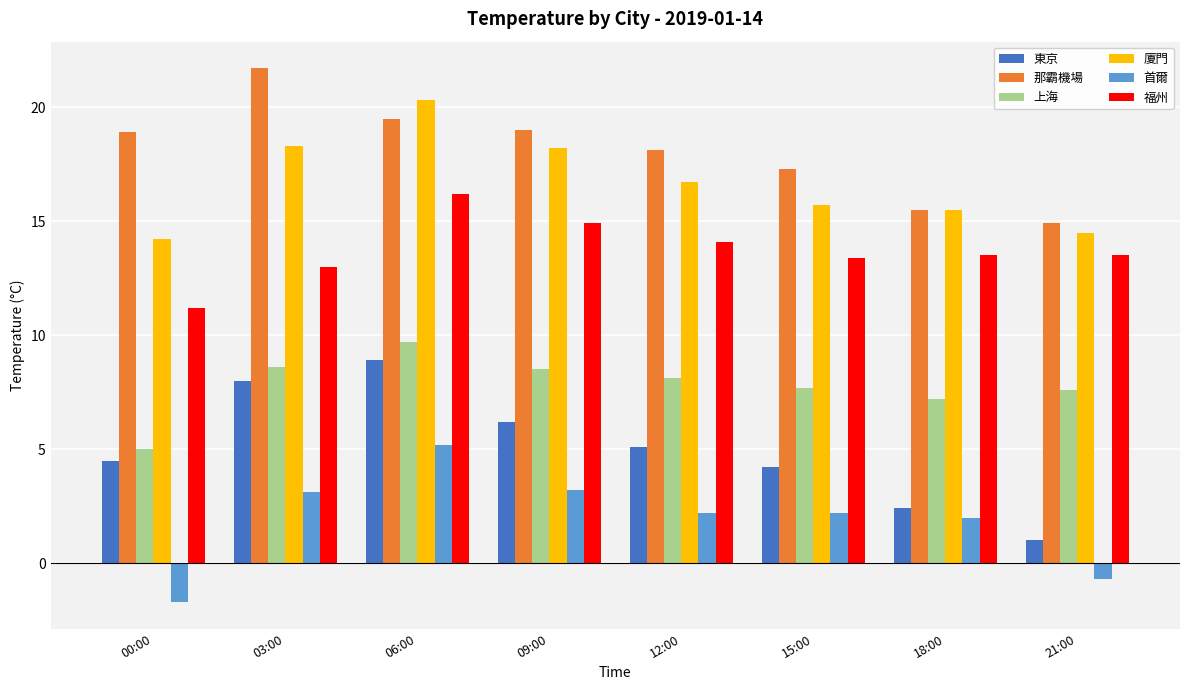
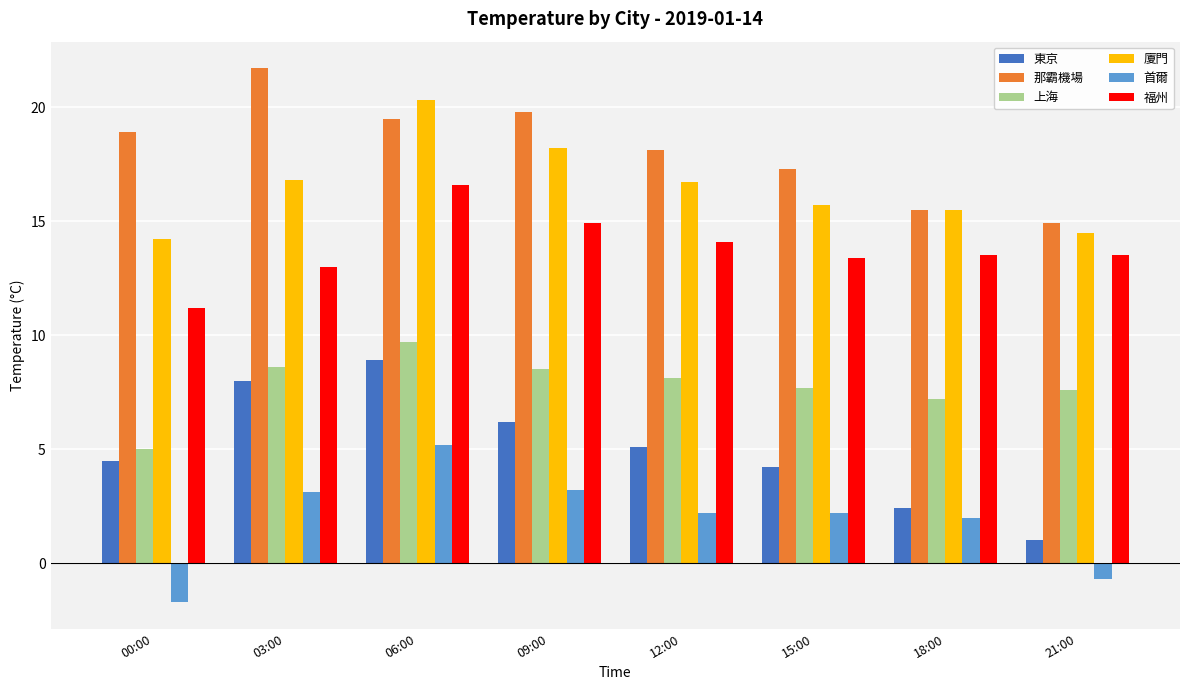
  {
    "那霸機場": {
      "00:00": 18.9,
      "03:00": 21.7,
      "06:00": 19.5,
-     "09:00": 19.0,
+     "09:00": 19.8,
      "12:00": 18.1,
      "15:00": 17.3,
      "18:00": 15.5,
      "21:00": 14.9
    },
    "上海": {
      "00:00": 5.0,
      "03:00": 8.6,
      "06:00": 9.7,
      "09:00": 8.5,
      "12:00": 8.1,
      "15:00": 7.7,
      "18:00": 7.2,
      "21:00": 7.6
    },
    "廈門": {
      "00:00": 14.2,
-     "03:00": 18.3,
+     "03:00": 16.8,
      "06:00": 20.3,
      "09:00": 18.2,
      "12:00": 16.7,
      "15:00": 15.7,
      "18:00": 15.5,
      "21:00": 14.5
    },
    "福州": {
      "00:00": 11.2,
      "03:00": 13.0,
-     "06:00": 16.2,
+     "06:00": 16.6,
      "09:00": 14.9,
      "12:00": 14.1,
      "15:00": 13.4,
      "18:00": 13.5,
      "21:00": 13.5
    }
  }
